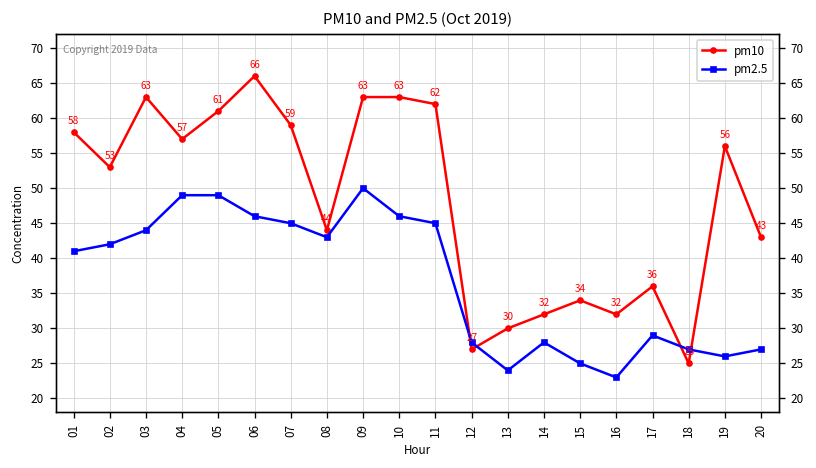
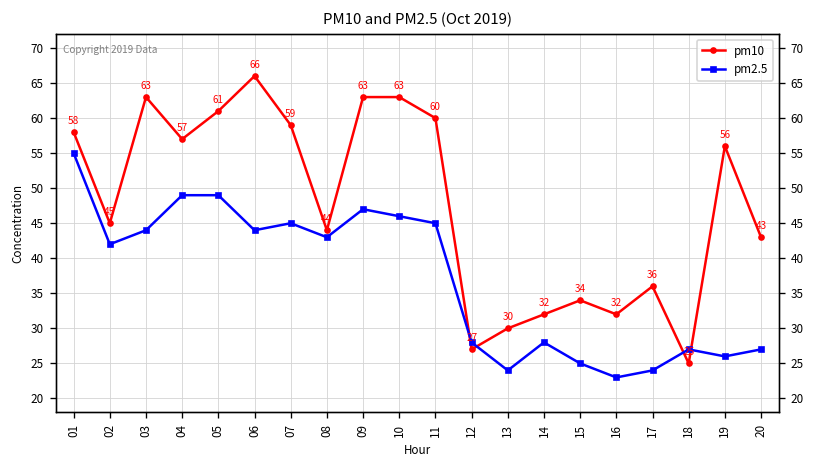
  {
    "pm10": {
      "01": 58,
-     "02": 53,
+     "02": 45,
      "03": 63,
      "04": 57,
      "05": 61,
      "06": 66,
      "07": 59,
      "08": 44,
      "09": 63,
      "10": 63,
-     "11": 62,
+     "11": 60,
      "13": 30,
      "14": 32,
      "15": 34,
      "16": 32,
      "17": 36,
      "19": 56,
      "20": 43
    },
    "pm2.5": {
-     "01": 41,
+     "01": 55,
      "02": 42,
      "03": 44,
      "04": 49,
      "05": 49,
-     "06": 46,
+     "06": 44,
      "07": 45,
      "08": 43,
-     "09": 50,
+     "09": 47,
      "10": 46,
      "11": 45,
      "13": 24,
      "14": 28,
      "15": 25,
      "16": 23,
-     "17": 29,
+     "17": 24,
      "19": 26,
      "20": 27
    }
  }
